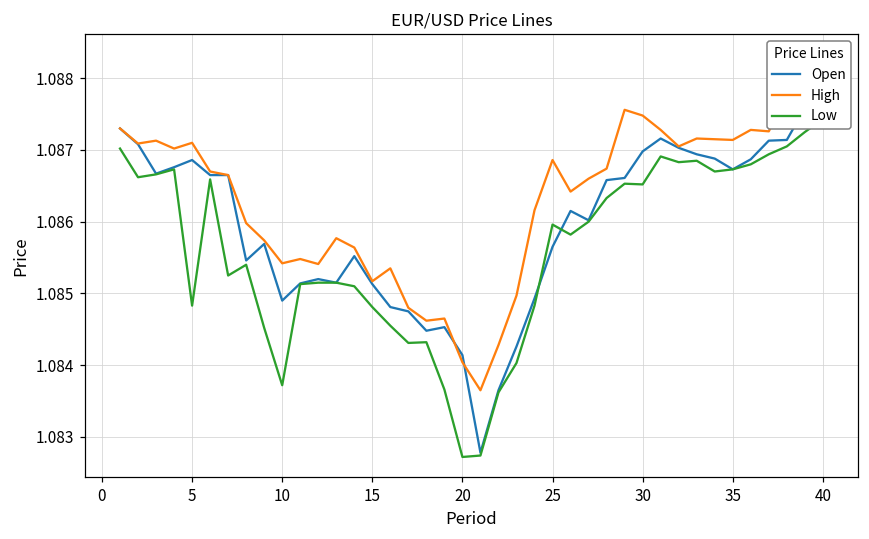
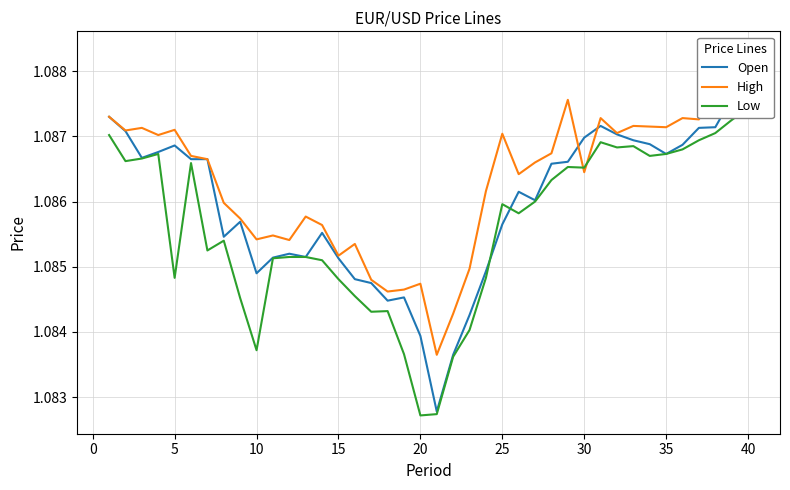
  {
    "Open": {
      "5": 1.0869,
      "10": 1.0849,
      "15": 1.0851,
-     "20": 1.0841,
+     "20": 1.0839,
      "25": 1.0857,
      "30": 1.0870
    },
    "High": {
      "5": 1.0871,
      "10": 1.0854,
      "15": 1.0852,
-     "20": 1.0840,
-     "25": 1.0869,
-     "30": 1.0875,
+     "20": 1.0847,
+     "25": 1.0870,
+     "30": 1.0865,
      "35": 1.0871
    },
    "Low": {
      "5": 1.0848,
      "10": 1.0837,
      "15": 1.0848,
      "20": 1.0827,
      "25": 1.0860,
      "30": 1.0865
    }
  }
